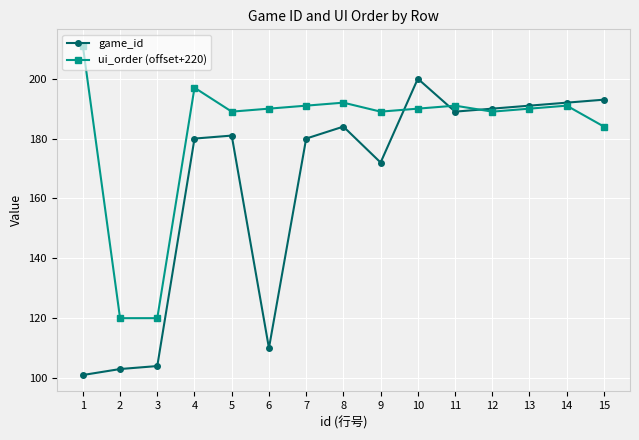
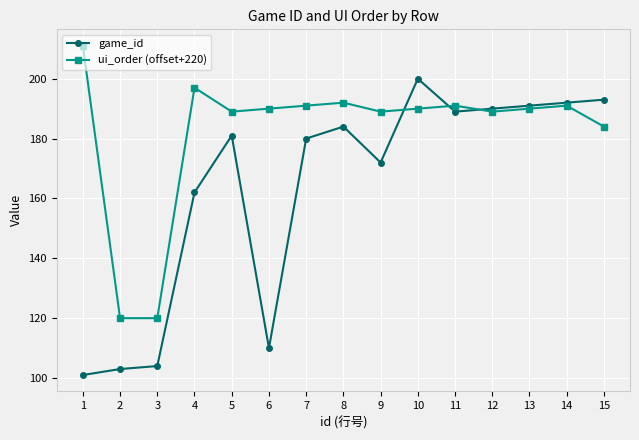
  {
    "game_id": {
      "1": 101,
      "2": 103,
      "3": 104,
-     "4": 180,
+     "4": 162,
      "5": 181,
      "6": 110,
      "7": 180,
      "8": 184,
      "9": 172,
      "10": 200,
      "11": 189,
      "12": 190,
      "13": 191,
      "14": 192,
      "15": 193
    },
    "ui_order (offset+220)": {
      "2": 120,
      "3": 120,
      "4": 197,
      "5": 189,
      "6": 190,
      "7": 191,
      "8": 192,
      "9": 189,
      "10": 190,
      "11": 191,
      "12": 189,
      "13": 190,
      "14": 191,
      "15": 184
    }
  }
